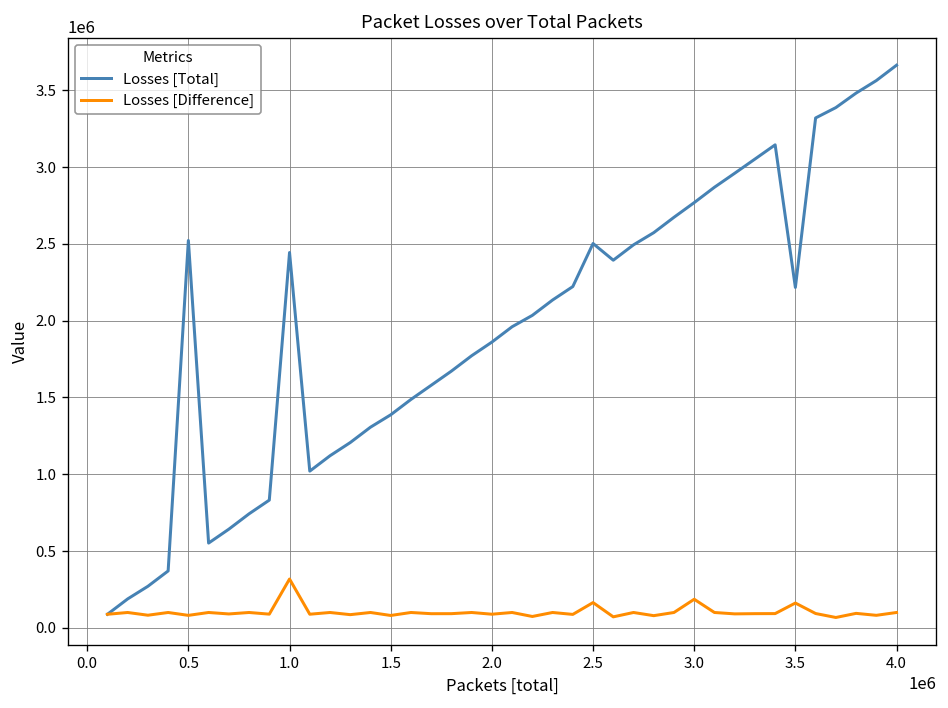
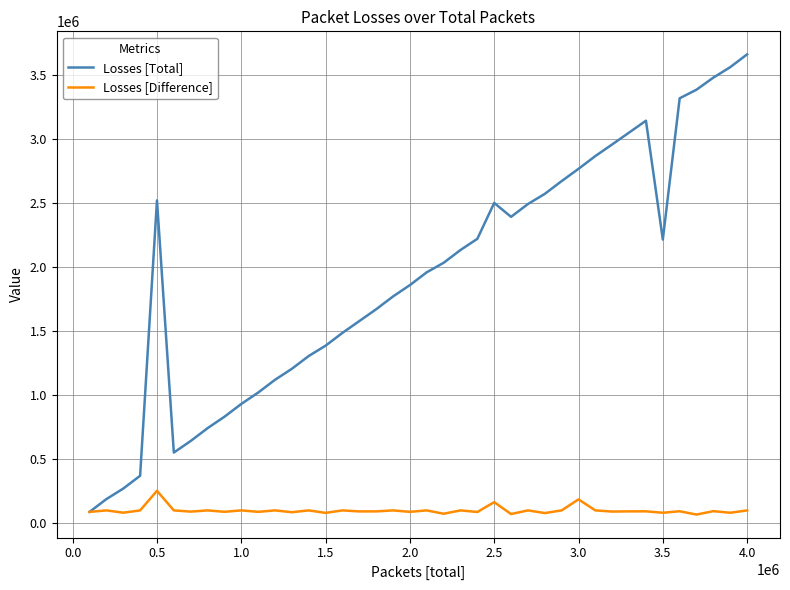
  {
    "Losses [Total]": {
      "0.5": 2520000,
-     "1.0": 2440000,
+     "1.0": 930000,
      "1.5": 1390000,
      "2.0": 1860000,
      "2.5": 2500000,
      "3.0": 2770000,
      "3.5": 2220000,
      "4.0": 3660000
    },
    "Losses [Difference]": {
-     "0.5": 80000,
-     "1.0": 320000,
+     "0.5": 250000,
+     "1.0": 100000,
      "1.5": 80000,
      "2.0": 90000,
      "2.5": 160000,
      "3.0": 190000,
-     "3.5": 160000,
+     "3.5": 80000,
      "4.0": 100000
    }
  }
